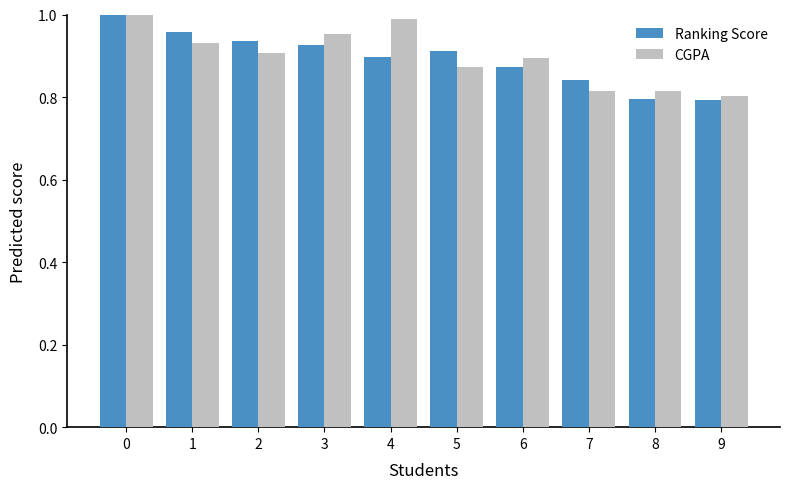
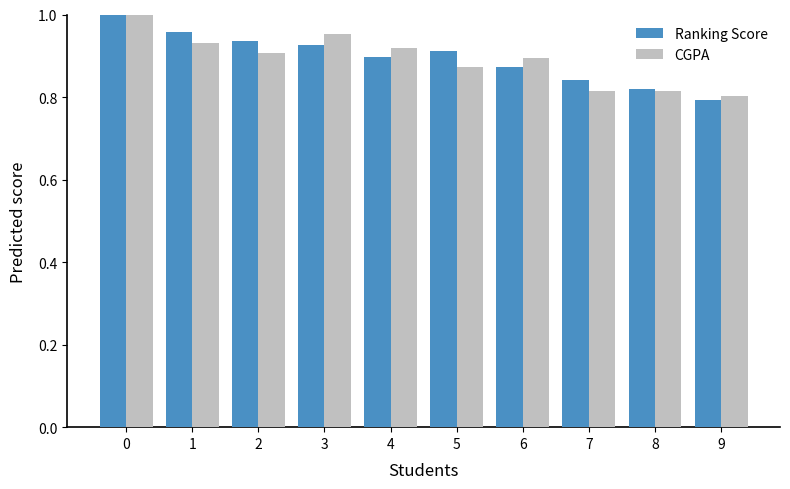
  {
    "Ranking Score": {
      "0": 1.00,
      "1": 0.96,
      "2": 0.94,
      "3": 0.93,
      "4": 0.90,
      "5": 0.91,
      "6": 0.87,
      "7": 0.84,
-     "8": 0.80,
+     "8": 0.82,
      "9": 0.79
    },
    "CGPA": {
      "0": 1.00,
      "1": 0.93,
      "2": 0.91,
      "3": 0.95,
-     "4": 0.99,
+     "4": 0.92,
      "5": 0.87,
      "6": 0.90,
      "7": 0.81,
      "8": 0.81,
      "9": 0.80
    }
  }
